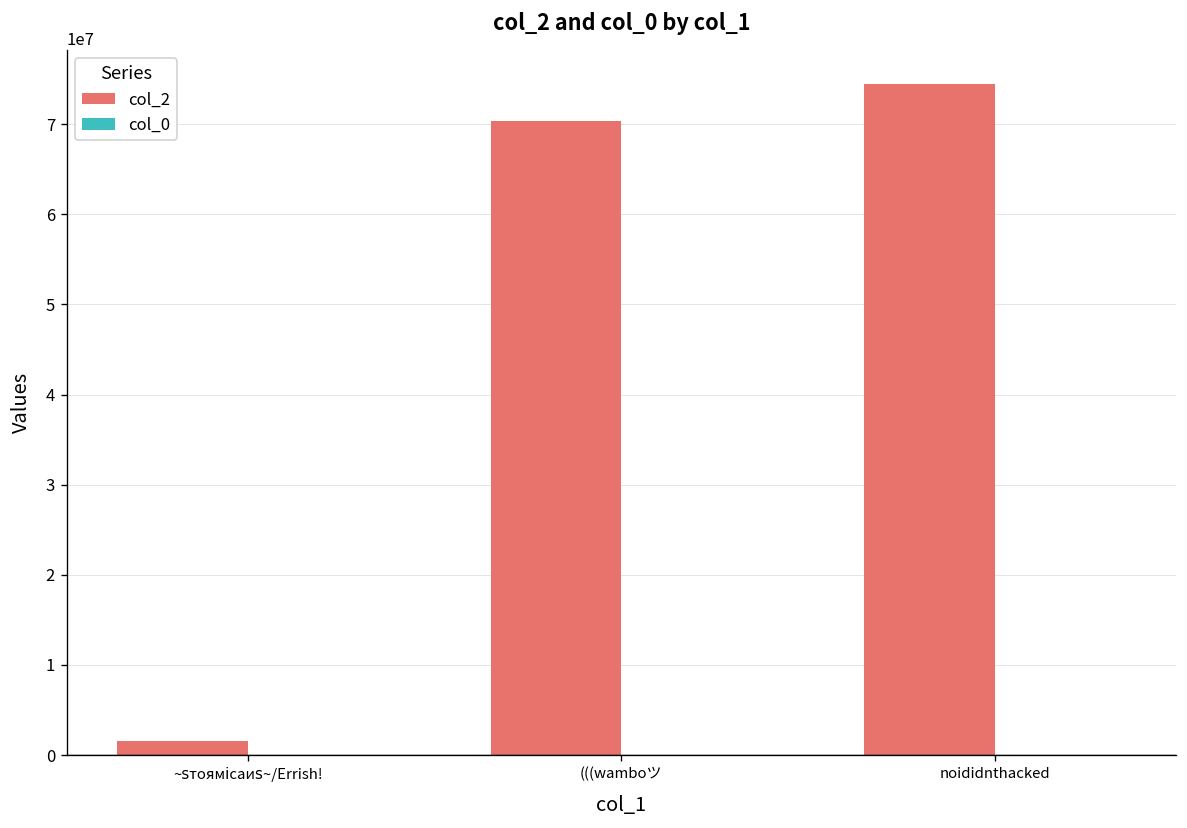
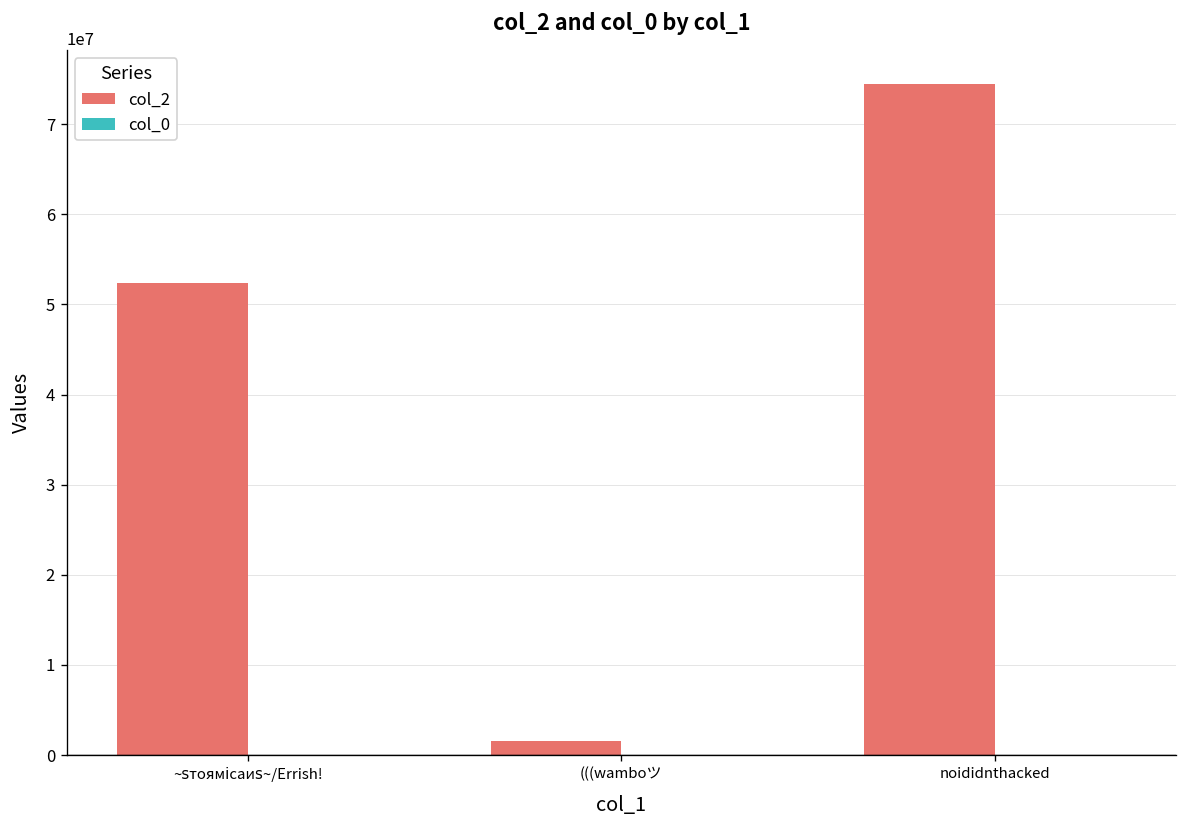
  {
    "col_2": {
-     "~ѕтоямісаиѕ~/Errish!": 2000000,
-     "(((wamboツ": 70000000,
+     "~ѕтоямісаиѕ~/Errish!": 52000000,
+     "(((wamboツ": 2000000,
      "noididnthacked": 75000000
    }
  }
